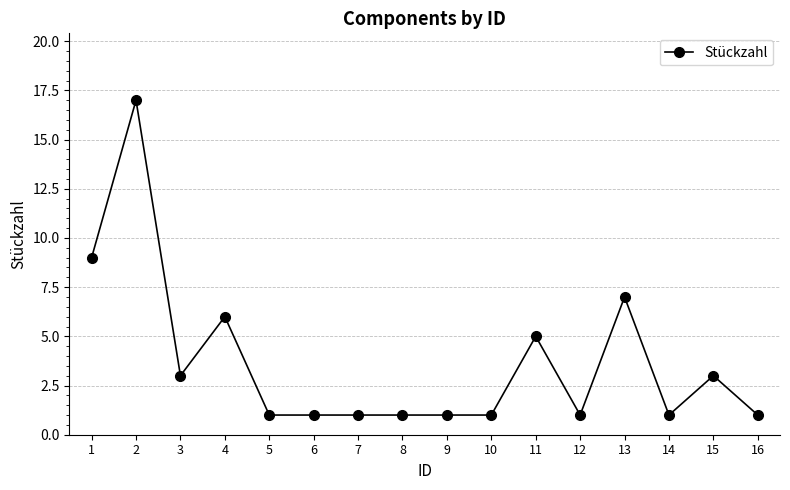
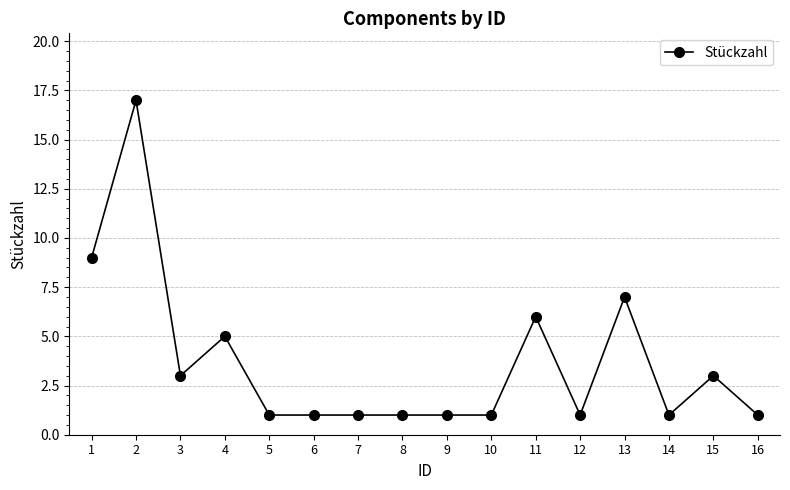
  {
    "1": 9,
    "2": 17,
    "3": 3,
-   "4": 6,
+   "4": 5,
    "5": 1,
    "6": 1,
    "7": 1,
    "8": 1,
    "9": 1,
    "10": 1,
-   "11": 5,
+   "11": 6,
    "12": 1,
    "13": 7,
    "14": 1,
    "15": 3,
    "16": 1
  }
